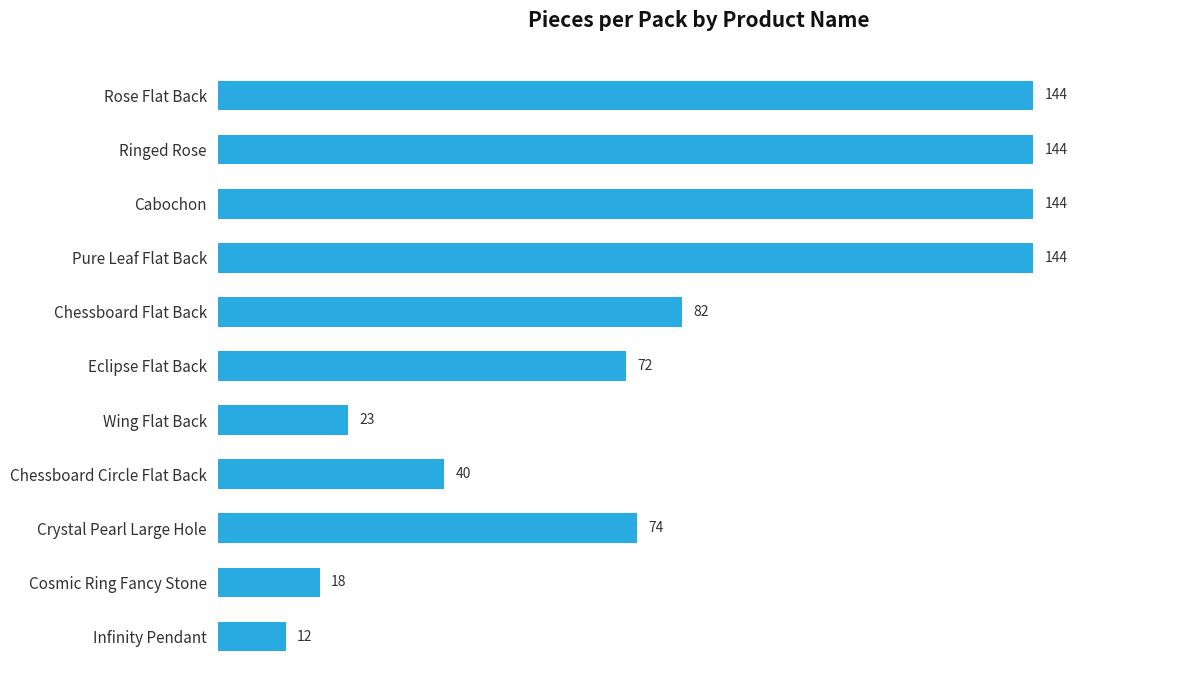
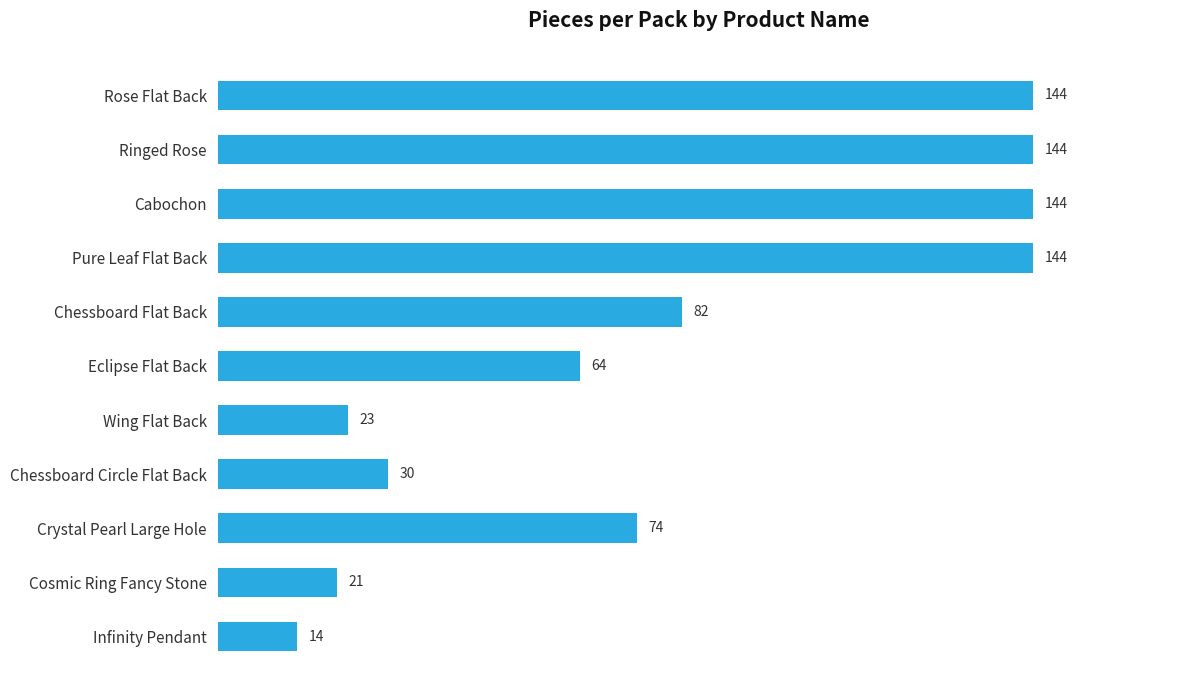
  {
    "Rose Flat Back": 144,
    "Ringed Rose": 144,
    "Cabochon": 144,
    "Pure Leaf Flat Back": 144,
    "Chessboard Flat Back": 82,
-   "Eclipse Flat Back": 72,
+   "Eclipse Flat Back": 64,
    "Wing Flat Back": 23,
-   "Chessboard Circle Flat Back": 40,
+   "Chessboard Circle Flat Back": 30,
    "Crystal Pearl Large Hole": 74,
-   "Cosmic Ring Fancy Stone": 18,
-   "Infinity Pendant": 12
+   "Cosmic Ring Fancy Stone": 21,
+   "Infinity Pendant": 14
  }
